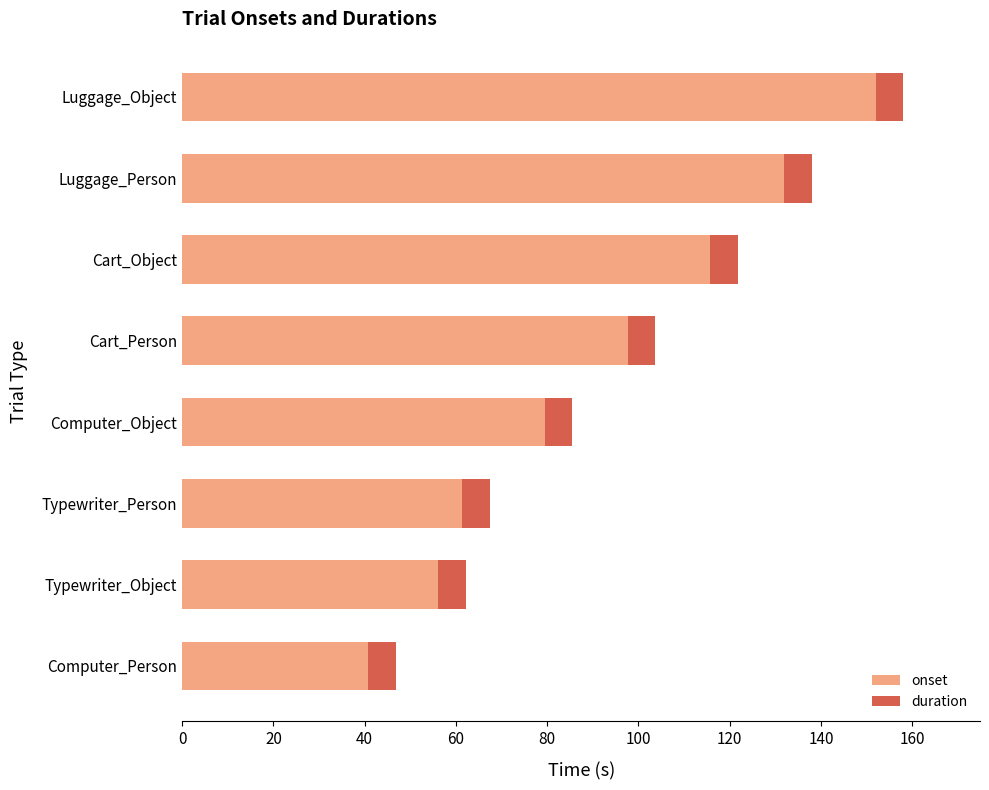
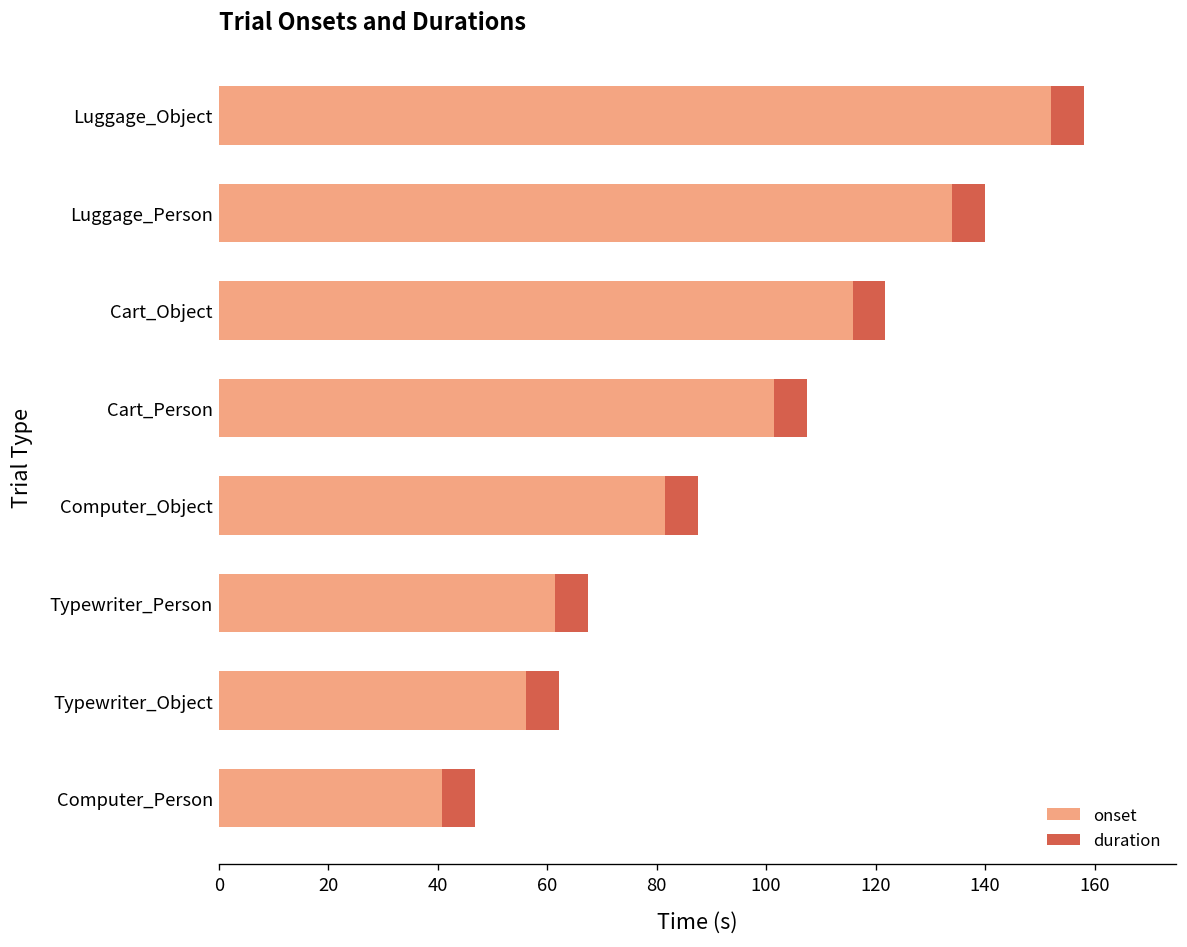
  {
    "onset": {
      "Luggage_Object": 152,
-     "Luggage_Person": 132,
+     "Luggage_Person": 134,
      "Cart_Object": 116,
-     "Cart_Person": 98,
-     "Computer_Object": 80,
+     "Cart_Person": 101,
+     "Computer_Object": 82,
      "Typewriter_Person": 61,
      "Typewriter_Object": 56,
      "Computer_Person": 41
    },
    "duration": {
      "Luggage_Object": 6,
      "Luggage_Person": 6,
      "Cart_Object": 6,
      "Cart_Person": 6,
      "Computer_Object": 6,
      "Typewriter_Person": 6,
      "Typewriter_Object": 6,
      "Computer_Person": 6
    }
  }
